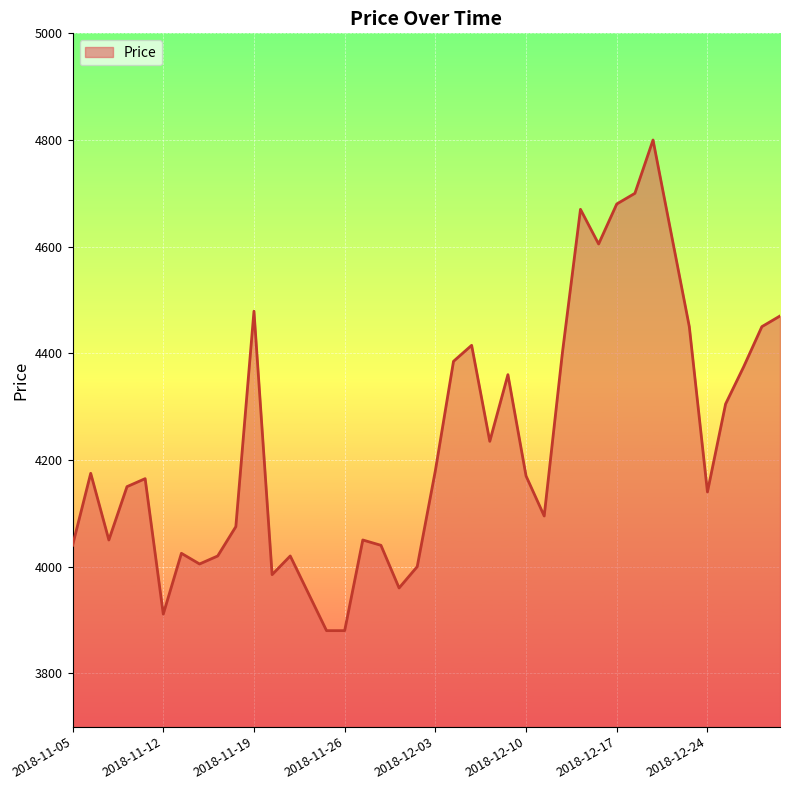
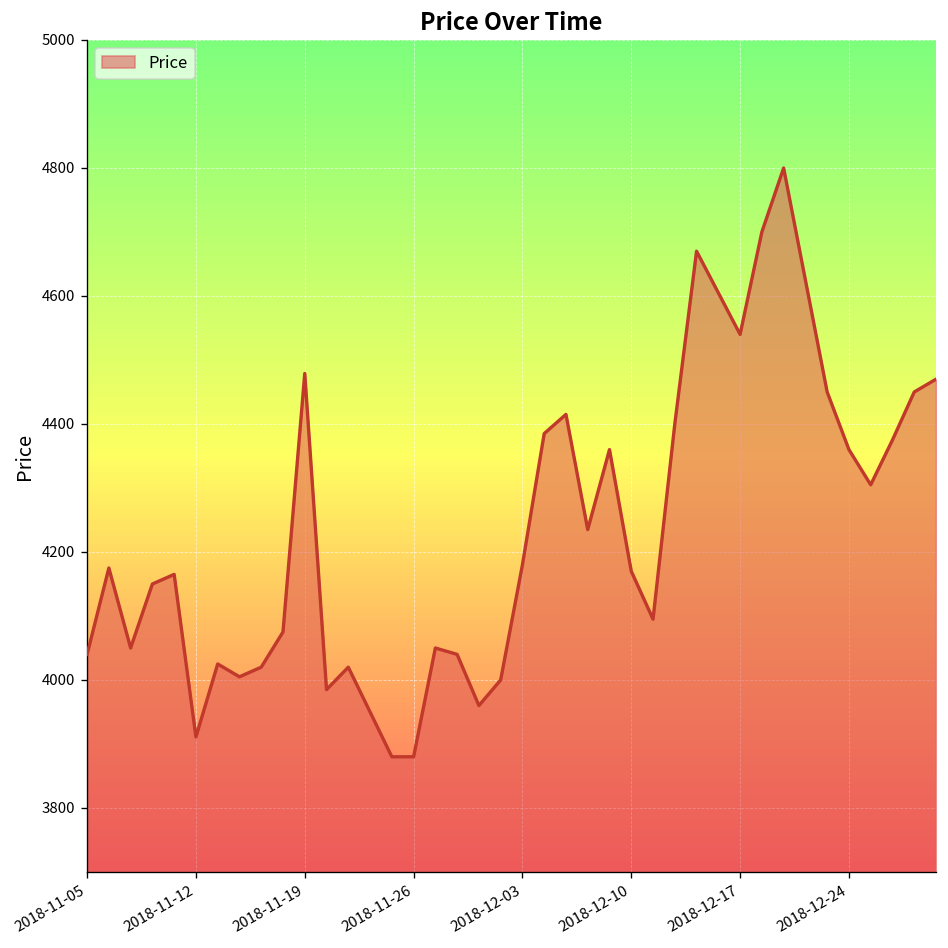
  {
    "2018-11-05": 4040,
    "2018-11-12": 3910,
    "2018-11-19": 4480,
    "2018-11-26": 3880,
    "2018-12-03": 4180,
    "2018-12-10": 4170,
-   "2018-12-17": 4680,
-   "2018-12-24": 4140
+   "2018-12-17": 4540,
+   "2018-12-24": 4360
  }
